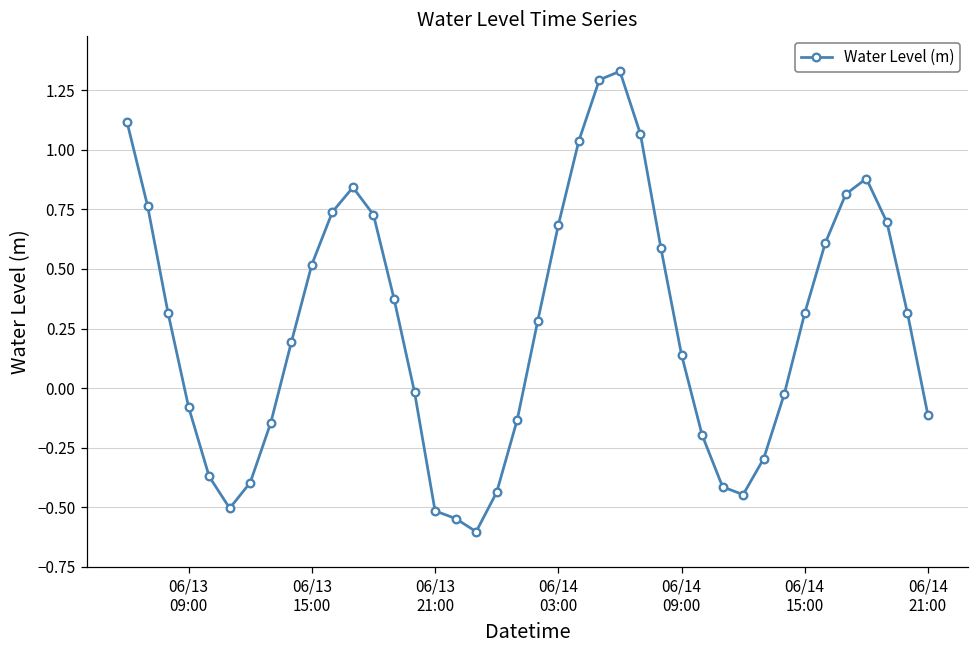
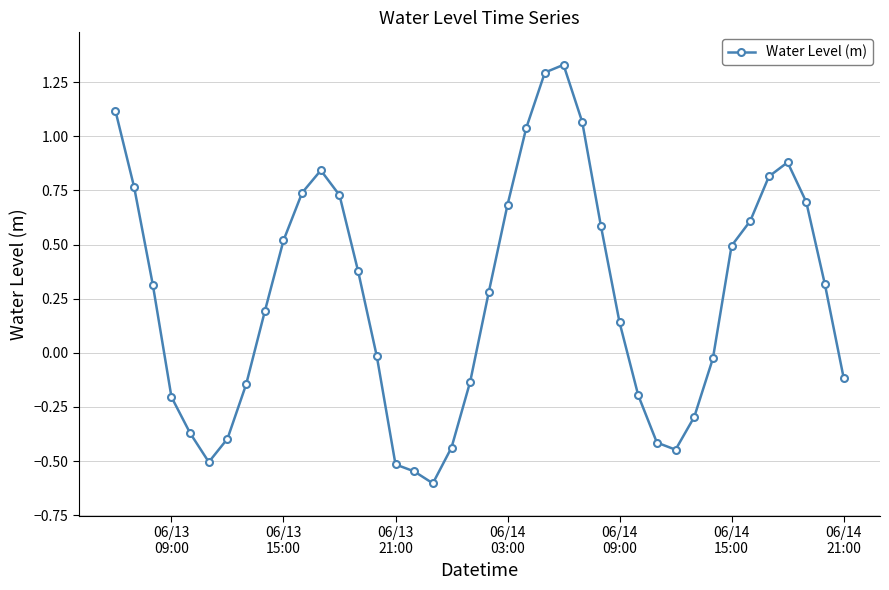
  {
-   "06/13 09:00": -0.08,
+   "06/13 09:00": -0.20,
    "06/13 15:00": 0.52,
    "06/13 21:00": -0.52,
    "06/14 03:00": 0.68,
    "06/14 09:00": 0.14,
-   "06/14 15:00": 0.31,
+   "06/14 15:00": 0.49,
    "06/14 21:00": -0.11
  }
